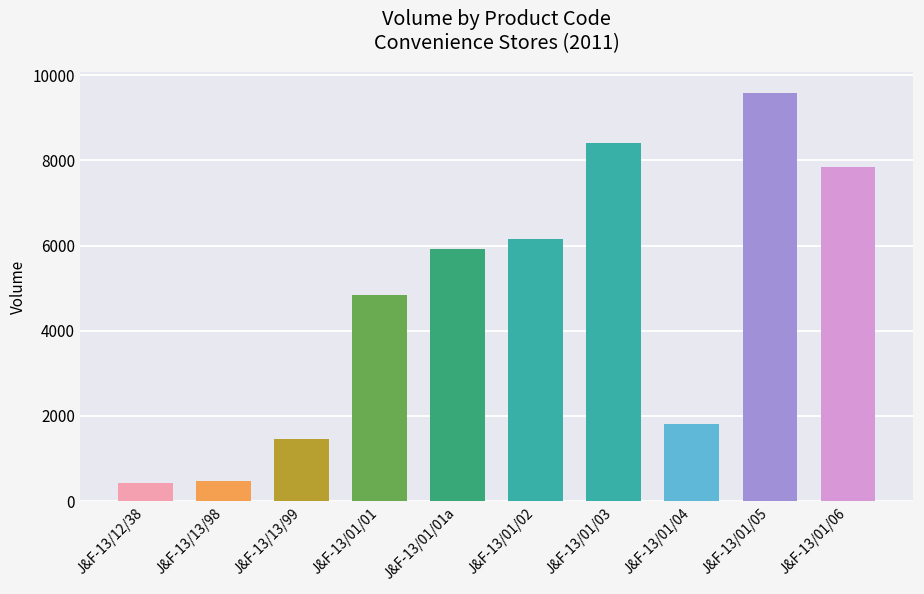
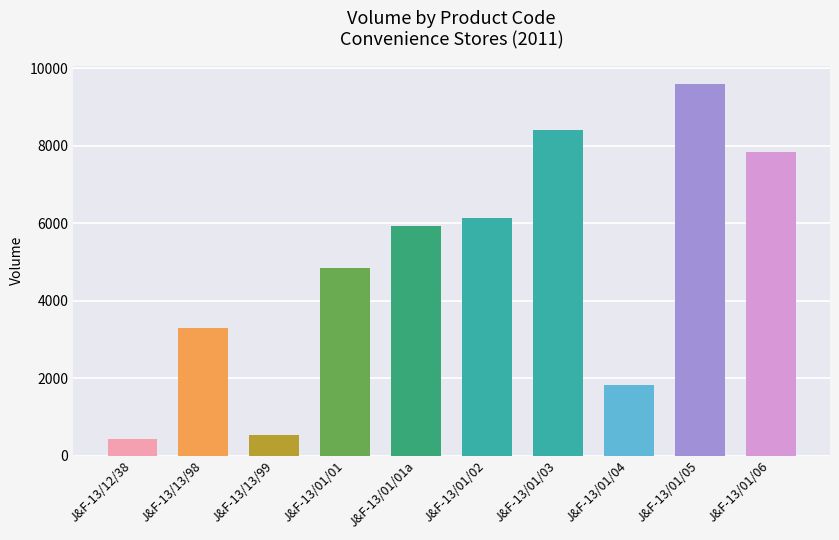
  {
    "J&F-13/12/38": 400,
-   "J&F-13/13/98": 500,
-   "J&F-13/13/99": 1500,
+   "J&F-13/13/98": 3300,
+   "J&F-13/13/99": 500,
    "J&F-13/01/01": 4800,
    "J&F-13/01/01a": 5900,
    "J&F-13/01/02": 6100,
    "J&F-13/01/03": 8400,
    "J&F-13/01/04": 1800,
    "J&F-13/01/05": 9600,
    "J&F-13/01/06": 7800
  }
